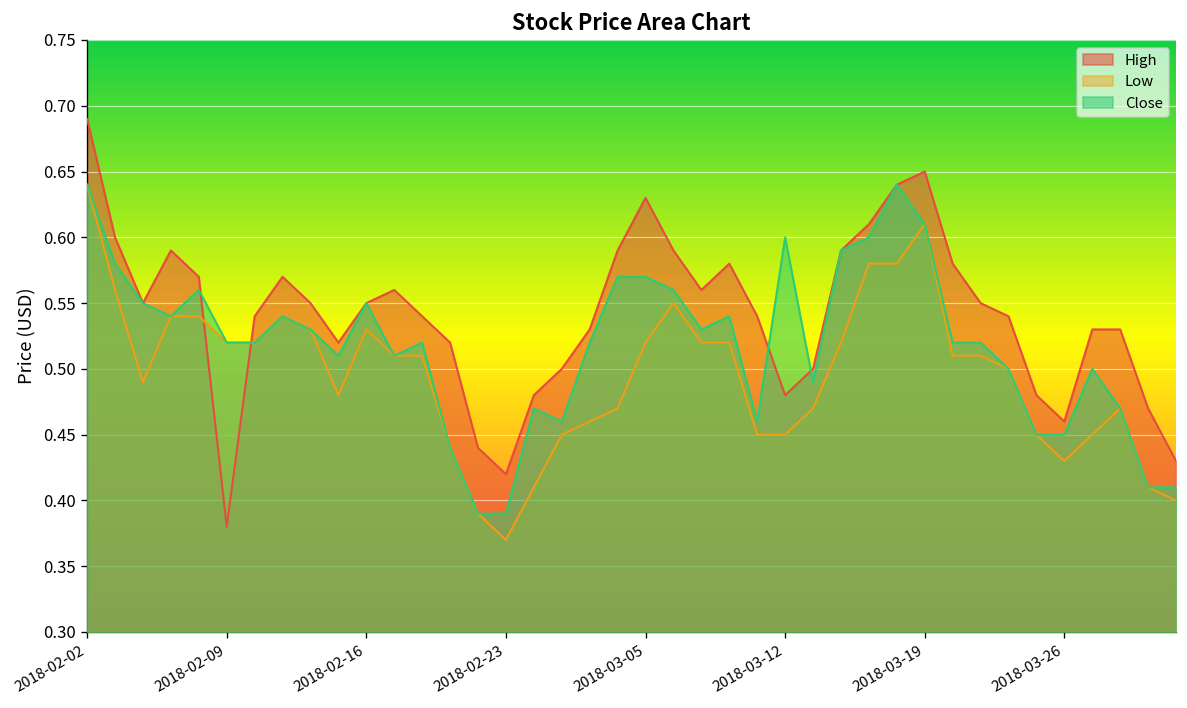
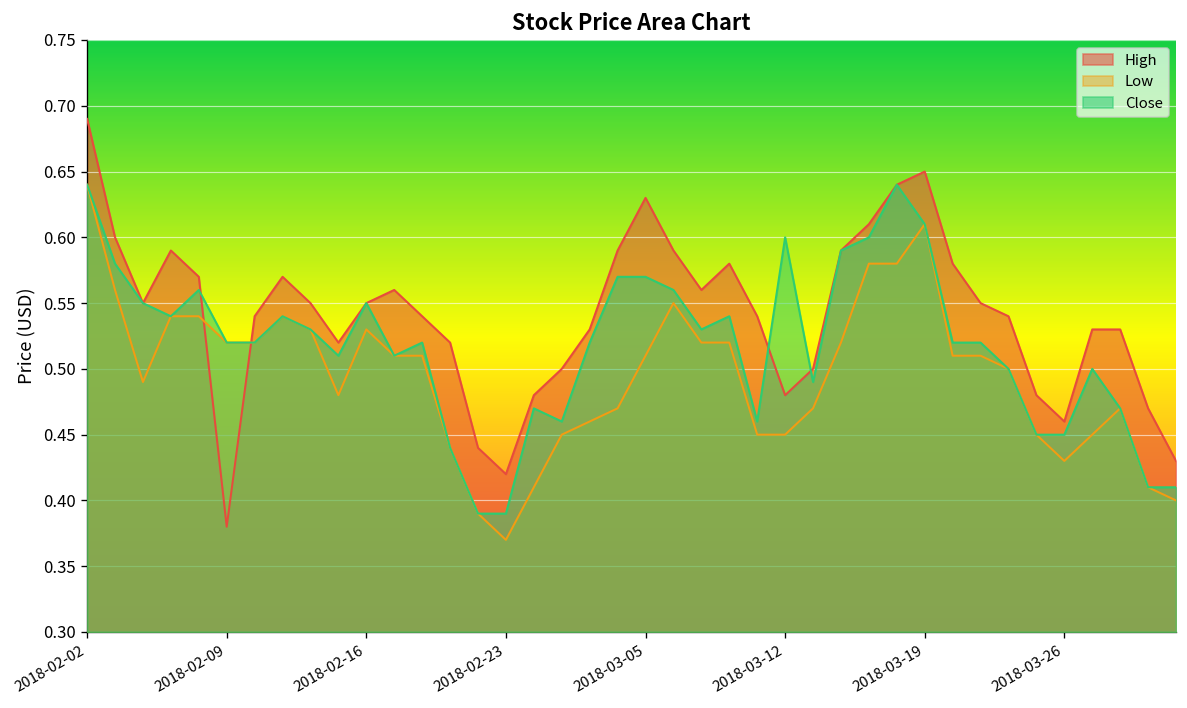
  {
    "High": {
      "2018-02-02": 0.69,
      "2018-02-09": 0.38,
      "2018-02-23": 0.42,
      "2018-03-05": 0.63,
      "2018-03-12": 0.48,
      "2018-03-19": 0.65,
      "2018-03-26": 0.46
    },
    "Low": {
      "2018-02-16": 0.53,
      "2018-02-23": 0.37,
-     "2018-03-05": 0.52,
+     "2018-03-05": 0.51,
      "2018-03-12": 0.45,
      "2018-03-26": 0.43
    },
    "Close": {
      "2018-02-23": 0.39,
      "2018-03-05": 0.57,
      "2018-03-12": 0.60,
      "2018-03-26": 0.45
    }
  }
